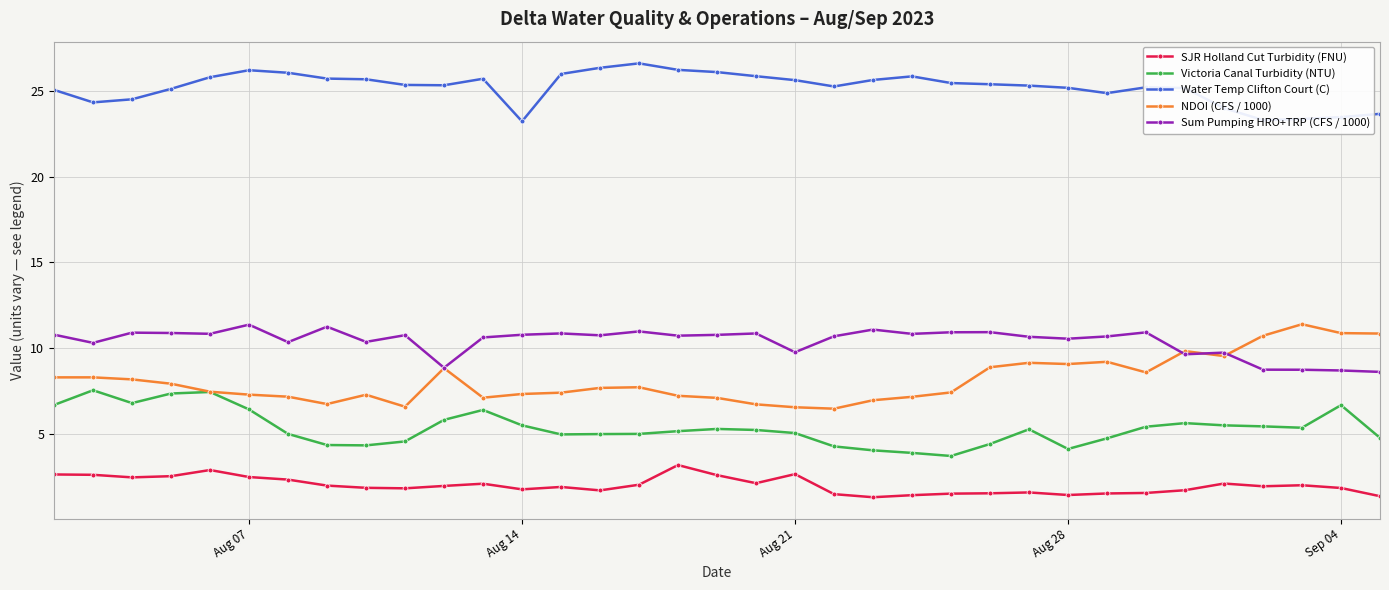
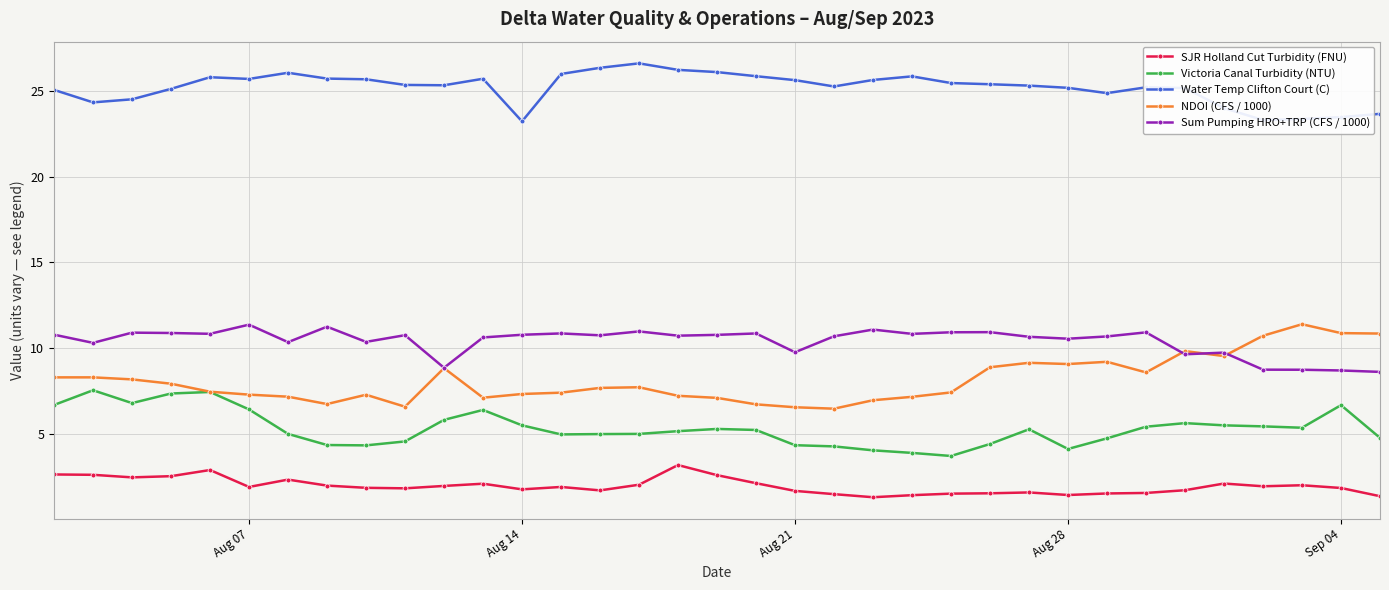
  {
    "SJR Holland Cut Turbidity (FNU)": {
-     "Aug 07": 2.5,
+     "Aug 07": 1.9,
      "Aug 14": 1.7,
-     "Aug 21": 2.6,
+     "Aug 21": 1.7,
      "Aug 28": 1.4,
      "Sep 04": 1.8
    },
    "Victoria Canal Turbidity (NTU)": {
      "Aug 07": 6.4,
      "Aug 14": 5.5,
-     "Aug 21": 5.0,
+     "Aug 21": 4.3,
      "Aug 28": 4.1,
      "Sep 04": 6.7
    },
    "Water Temp Clifton Court (C)": {
-     "Aug 07": 26.2,
+     "Aug 07": 25.7,
      "Aug 14": 23.2,
      "Aug 21": 25.7,
      "Aug 28": 25.2
    },
    "NDOI (CFS / 1000)": {
      "Aug 07": 7.3,
      "Aug 14": 7.3,
      "Aug 21": 6.5,
      "Aug 28": 9.1,
      "Sep 04": 10.9
    },
    "Sum Pumping HRO+TRP (CFS / 1000)": {
      "Aug 07": 11.4,
      "Aug 14": 10.8,
      "Aug 21": 9.8,
      "Aug 28": 10.5,
      "Sep 04": 8.7
    }
  }
